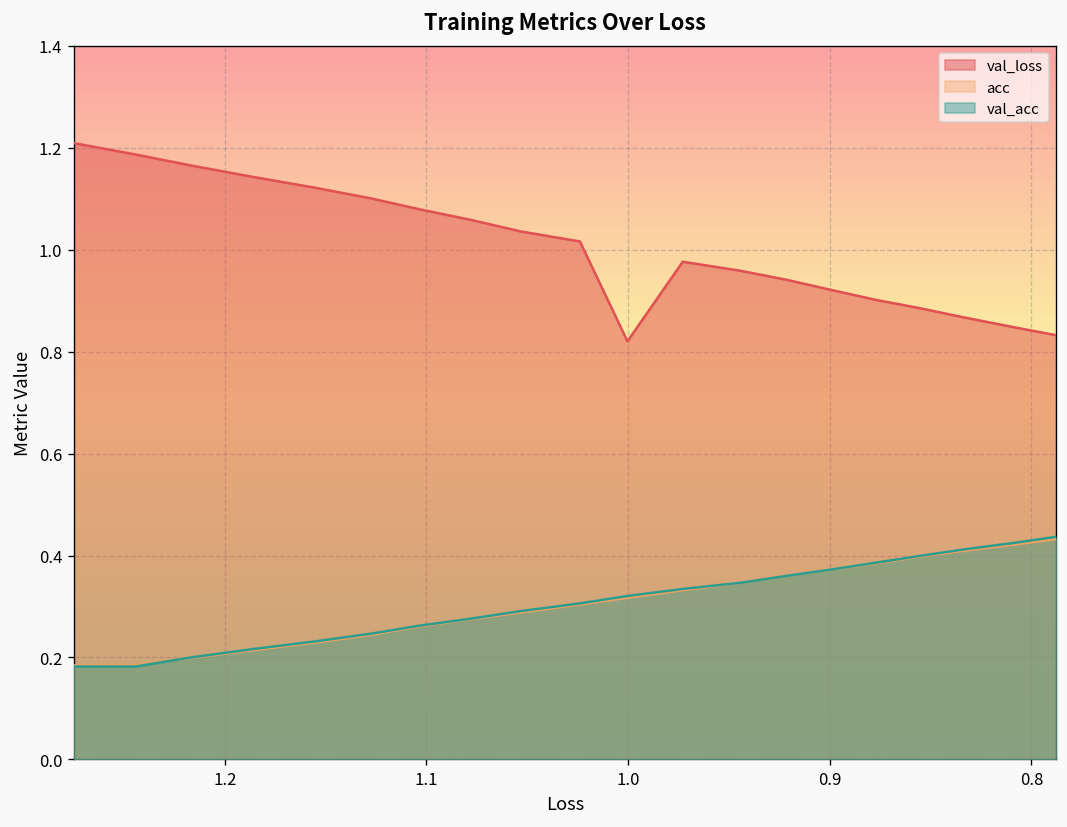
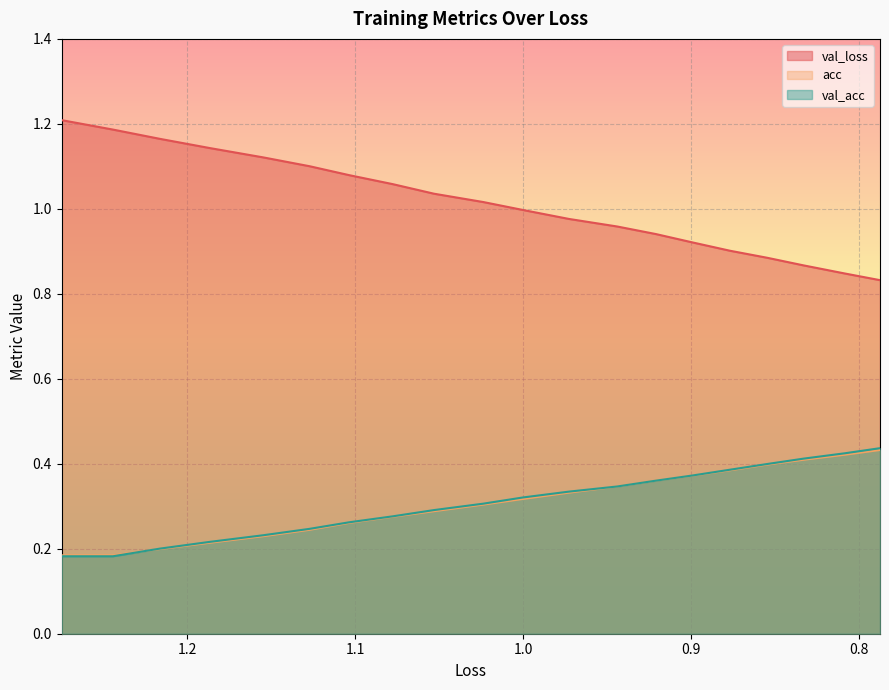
  {
    "val_loss": {
-     "1.0": 0.82
+     "1.0": 1.00
    }
  }
